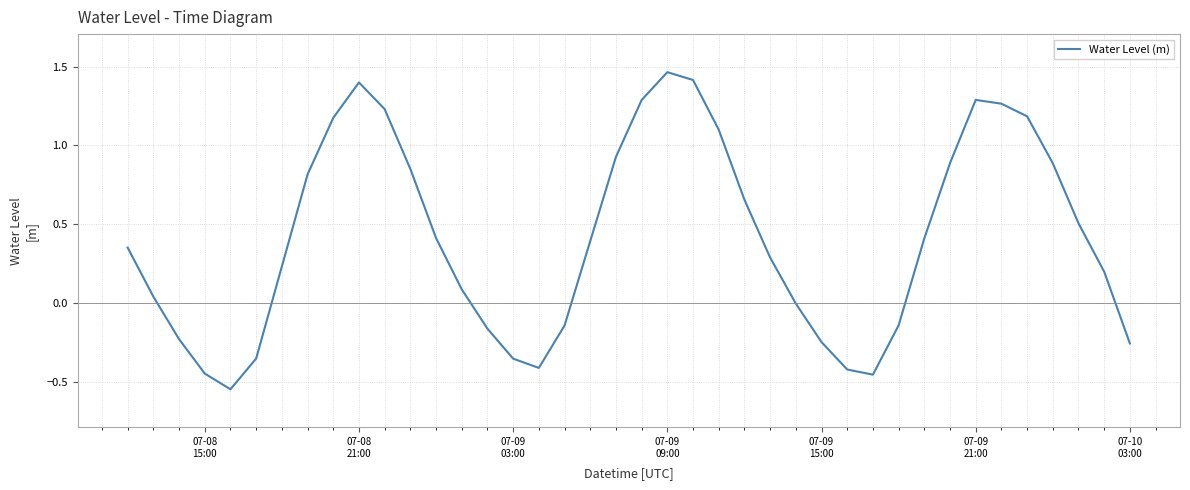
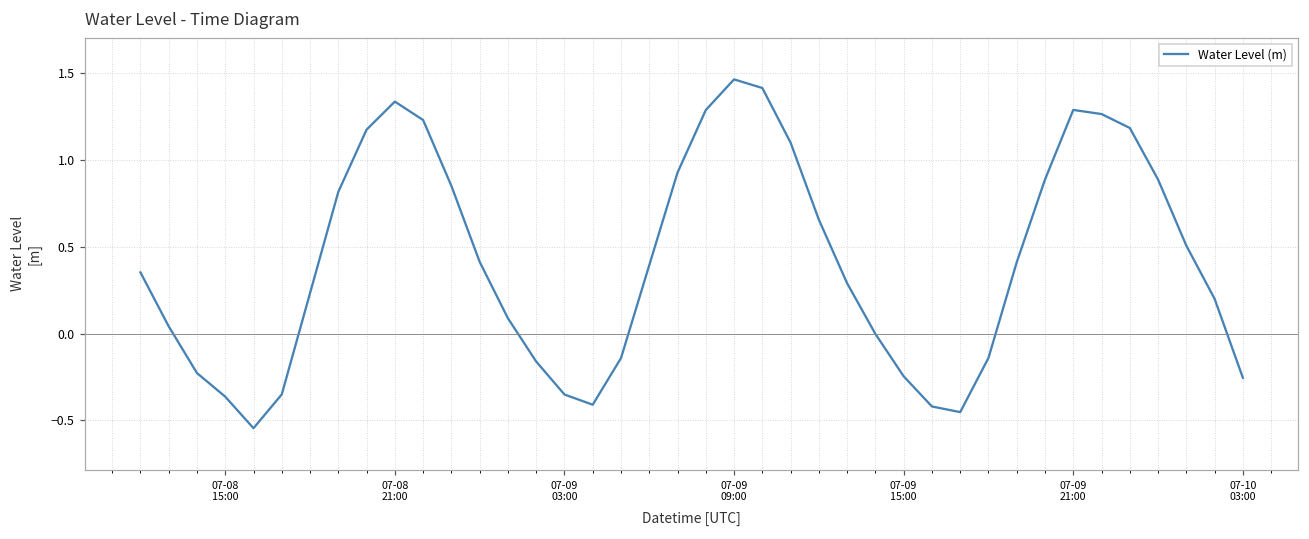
  {
-   "07-08 15:00": -0.45,
-   "07-08 21:00": 1.40,
+   "07-08 15:00": -0.36,
+   "07-08 21:00": 1.34,
    "07-09 03:00": -0.35,
    "07-09 09:00": 1.46,
    "07-09 15:00": -0.25,
    "07-09 21:00": 1.29,
    "07-10 03:00": -0.25
  }
